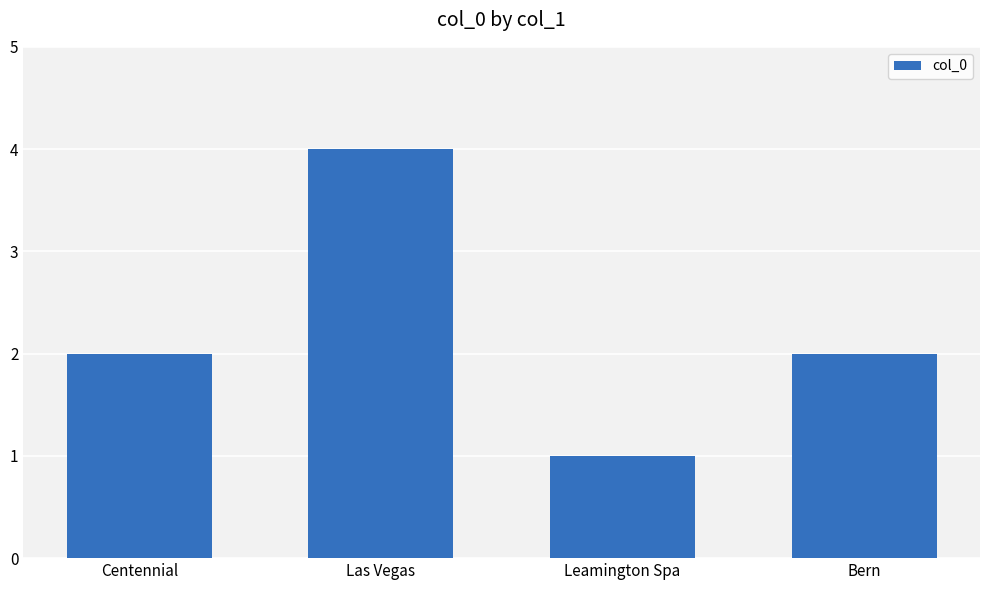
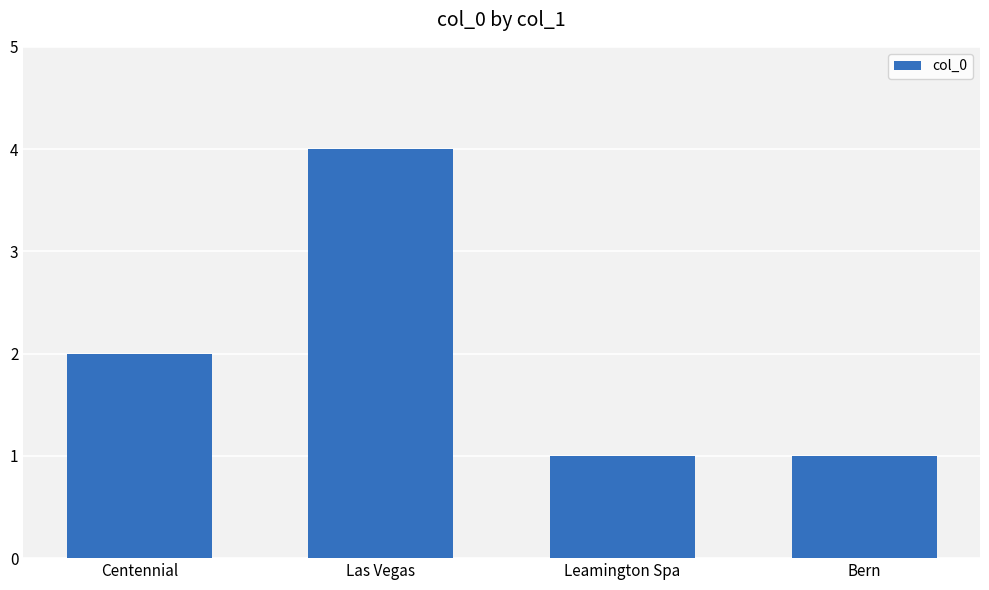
  {
    "Centennial": 2,
    "Las Vegas": 4,
    "Leamington Spa": 1,
-   "Bern": 2
+   "Bern": 1
  }
